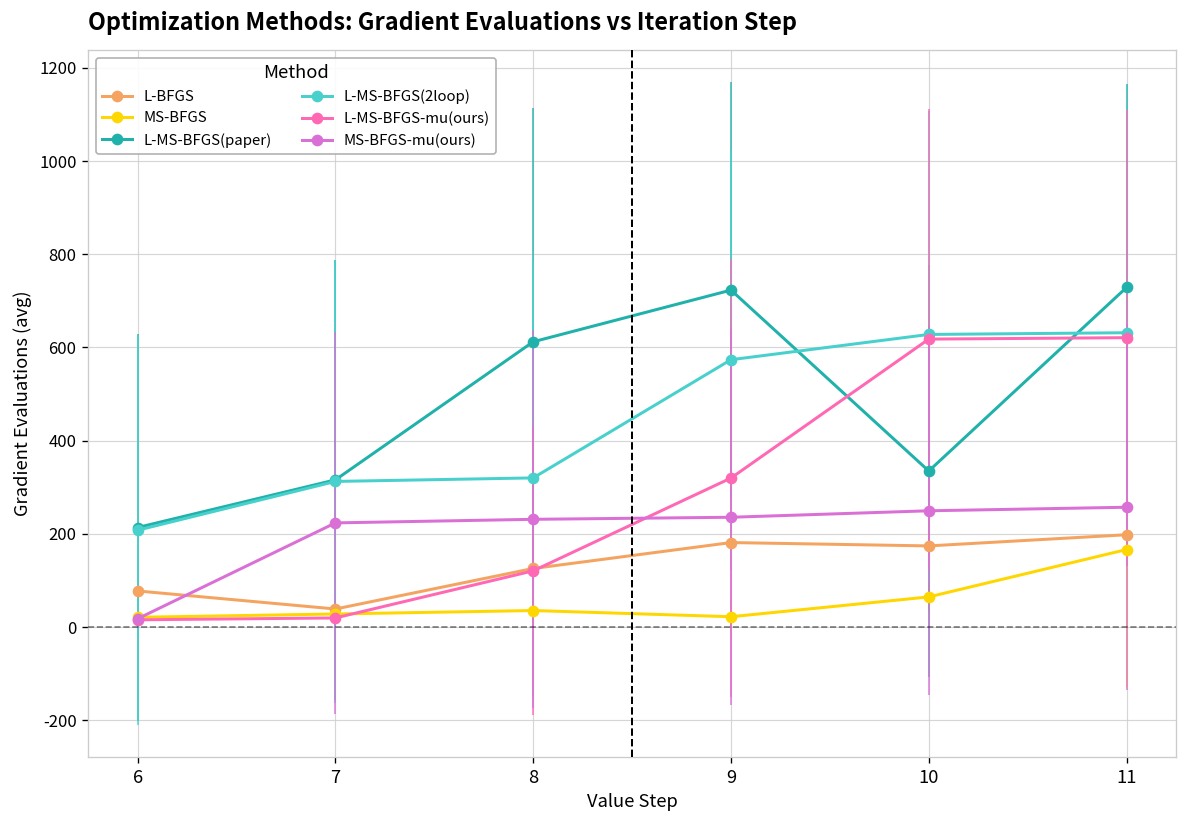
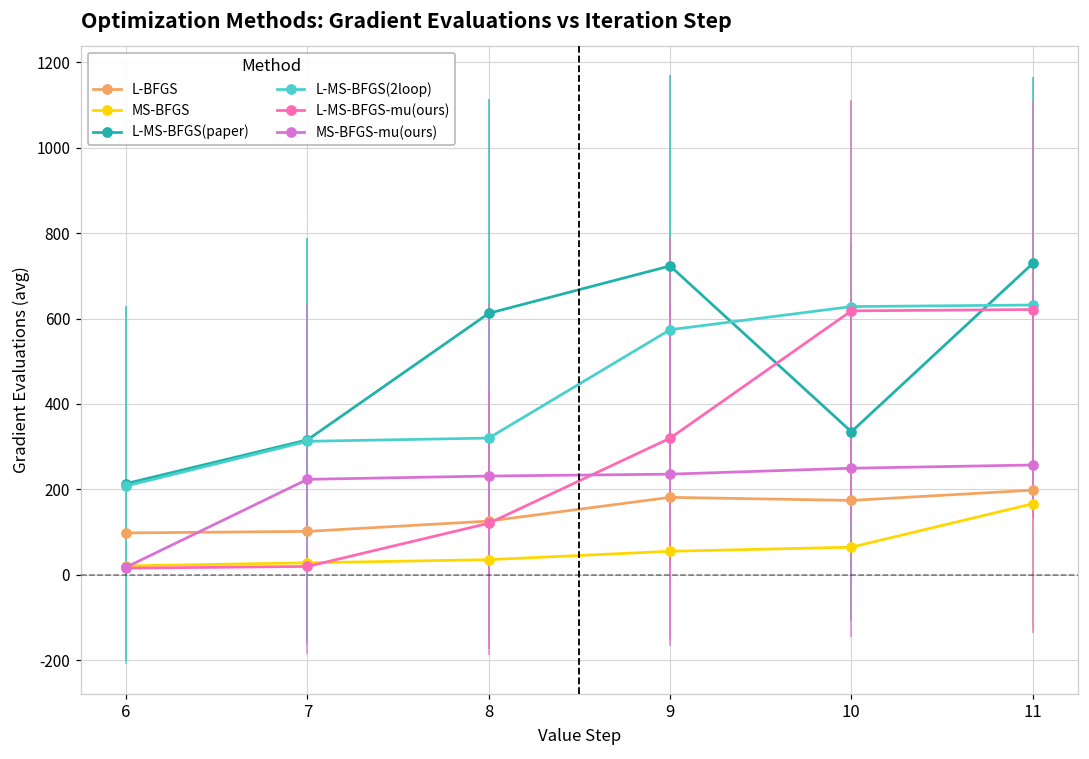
  {
    "L-BFGS": {
-     "6": 80,
-     "7": 40,
+     "6": 100,
+     "7": 100,
      "9": 180,
      "10": 170,
      "11": 200
    },
    "MS-BFGS": {
      "7": 30,
      "8": 40,
-     "9": 20,
+     "9": 60,
      "10": 60,
      "11": 170
    },
    "L-MS-BFGS(paper)": {
      "8": 610,
      "9": 720,
      "10": 330,
      "11": 730
    },
    "L-MS-BFGS(2loop)": {
      "8": 320,
      "9": 570,
      "10": 630,
      "11": 630
    }
  }
